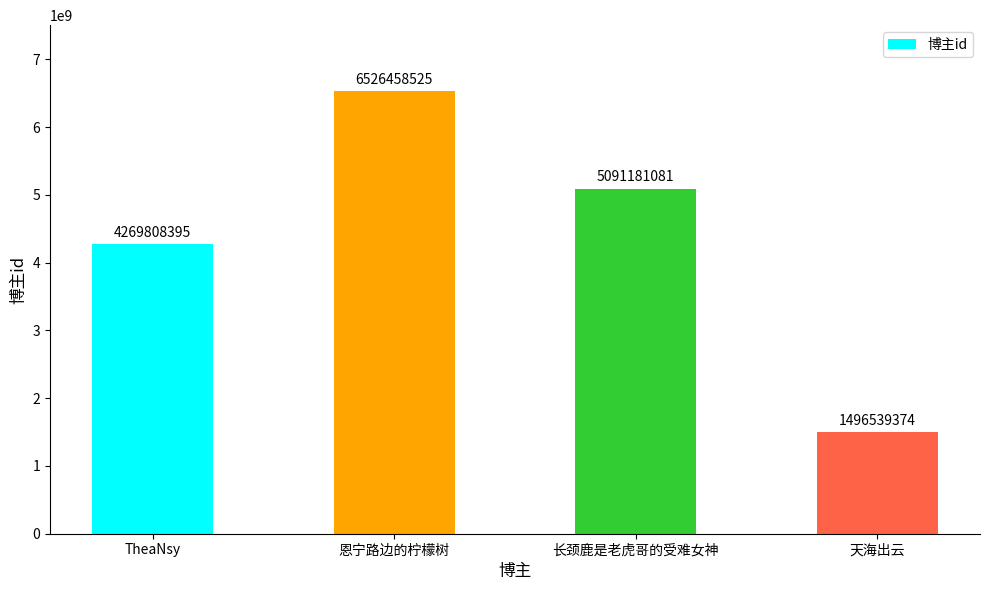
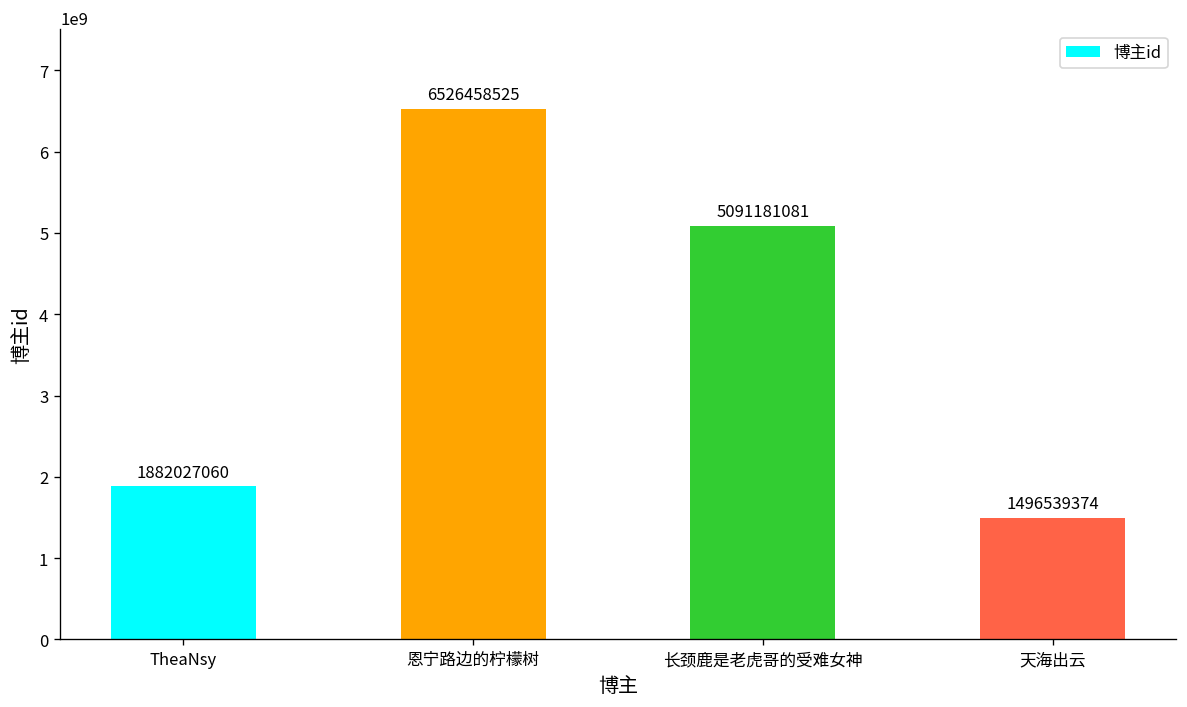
  {
-   "TheaNsy": 4269808395,
+   "TheaNsy": 1882027060,
    "恩宁路边的柠檬树": 6526458525,
    "长颈鹿是老虎哥的受难女神": 5091181081,
    "天海出云": 1496539374
  }
